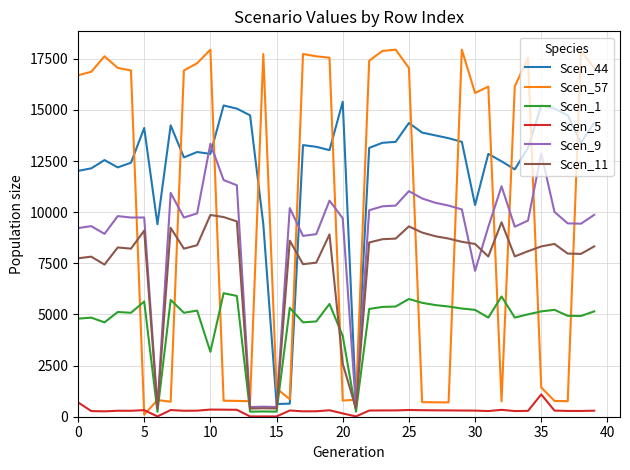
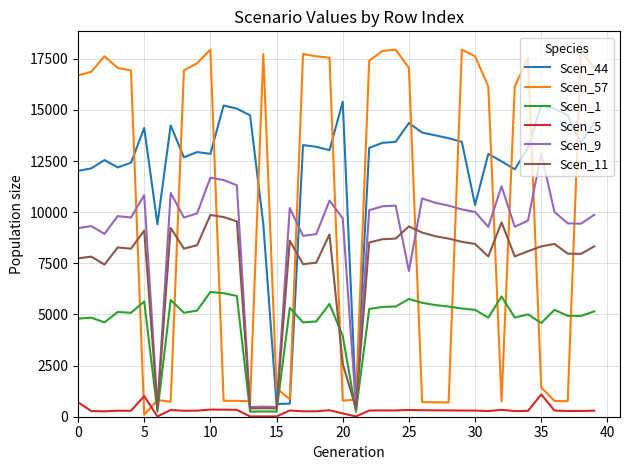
  {
    "Scen_44": {
      "0": 12000,
      "5": 14100,
      "10": 12900,
      "15": 600,
      "20": 15400,
      "25": 14400,
      "30": 10400
    },
    "Scen_57": {
      "0": 16700,
      "5": 100,
      "10": 17900,
      "15": 1400,
      "20": 800,
      "25": 17100,
-     "30": 15800,
+     "30": 17600,
      "35": 1400
    },
    "Scen_1": {
      "0": 4800,
      "5": 5600,
-     "10": 3200,
+     "10": 6100,
      "15": 200,
      "20": 4000,
      "25": 5800,
      "30": 5200,
-     "35": 5200
+     "35": 4600
    },
    "Scen_5": {
      "0": 700,
-     "5": 300,
+     "5": 1000,
      "10": 300,
      "15": 0,
      "20": 200,
      "25": 300,
      "30": 300,
      "35": 1100
    },
    "Scen_9": {
      "0": 9200,
-     "5": 9700,
-     "10": 13300,
+     "5": 10800,
+     "10": 11700,
      "20": 9700,
-     "25": 11000,
-     "30": 7100
+     "25": 7100,
+     "30": 10000
    },
    "Scen_11": {
      "0": 7700,
      "5": 9100,
      "10": 9900,
      "20": 2600,
      "25": 9300,
      "30": 8400,
      "35": 8300
    }
  }
